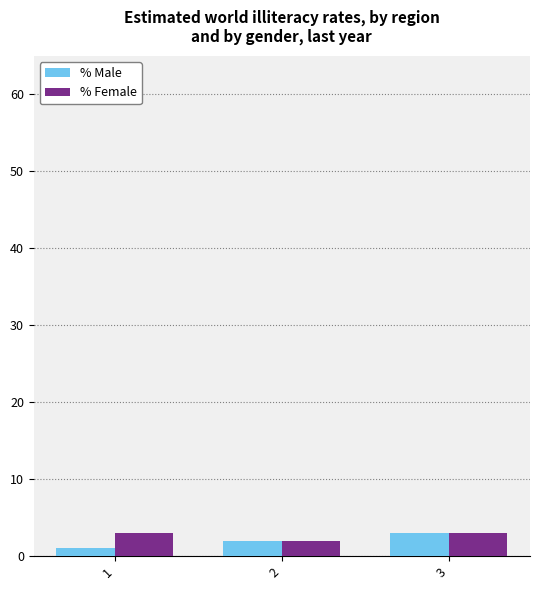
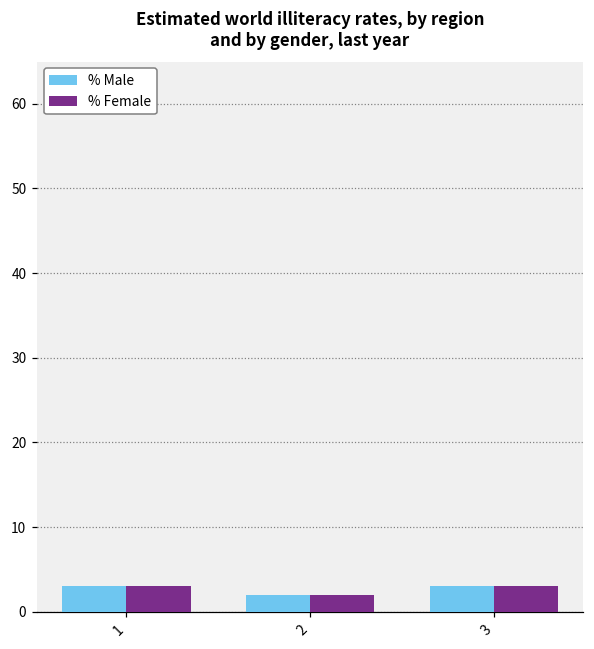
  {
    "% Male": {
-     "1": 1,
+     "1": 3,
      "2": 2,
      "3": 3
    },
    "% Female": {
      "1": 3,
      "2": 2,
      "3": 3
    }
  }
